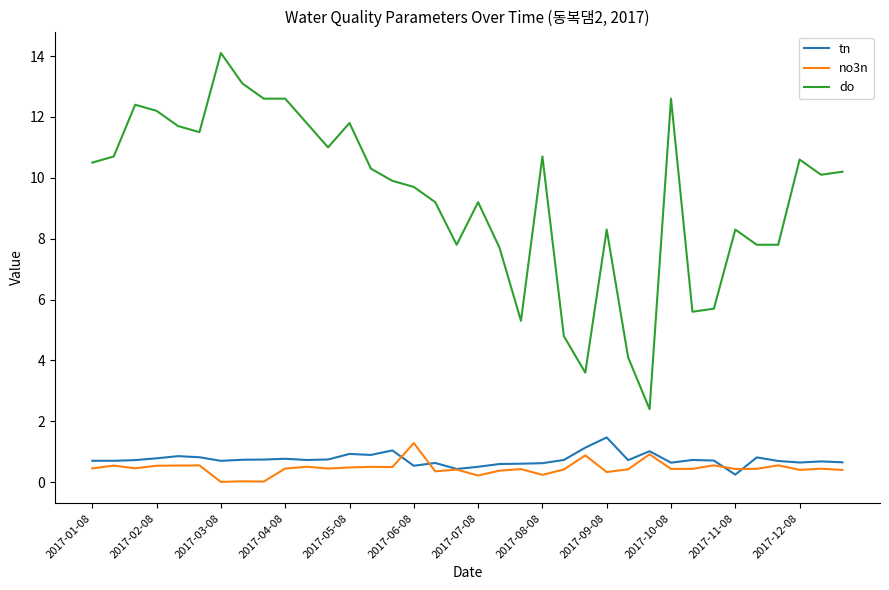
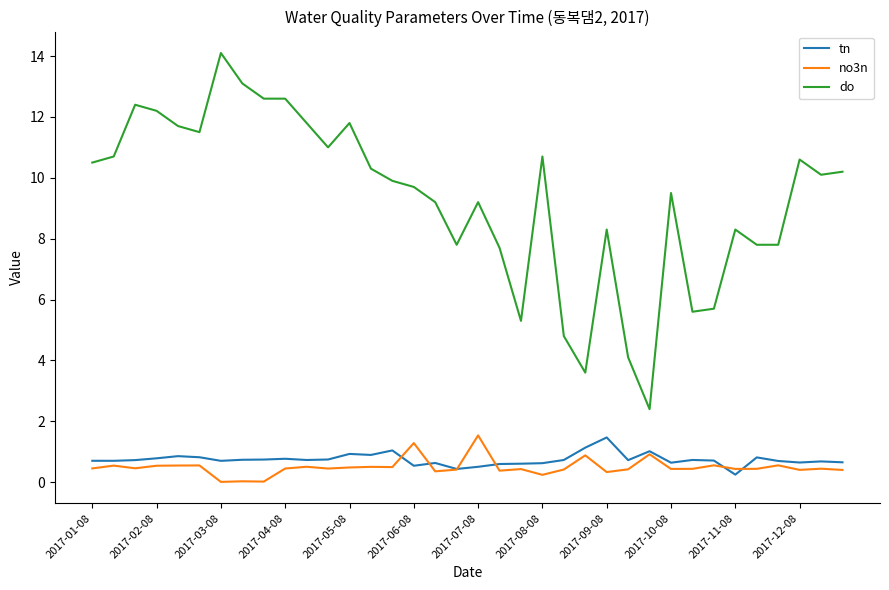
  {
    "tn": {
      "2017-01-08": 0.7,
      "2017-02-08": 0.8,
      "2017-03-08": 0.7,
      "2017-04-08": 0.8,
      "2017-05-08": 0.9,
      "2017-06-08": 0.5,
      "2017-07-08": 0.5,
      "2017-08-08": 0.6,
      "2017-09-08": 1.5,
      "2017-10-08": 0.6,
      "2017-11-08": 0.2,
      "2017-12-08": 0.6
    },
    "no3n": {
      "2017-01-08": 0.5,
      "2017-02-08": 0.5,
      "2017-03-08": 0.0,
      "2017-04-08": 0.5,
      "2017-05-08": 0.5,
      "2017-06-08": 1.3,
-     "2017-07-08": 0.2,
+     "2017-07-08": 1.5,
      "2017-08-08": 0.2,
      "2017-09-08": 0.3,
      "2017-10-08": 0.4,
      "2017-11-08": 0.4,
      "2017-12-08": 0.4
    },
    "do": {
      "2017-01-08": 10.5,
      "2017-02-08": 12.2,
      "2017-03-08": 14.1,
      "2017-04-08": 12.6,
      "2017-05-08": 11.8,
      "2017-06-08": 9.7,
      "2017-07-08": 9.2,
      "2017-08-08": 10.7,
      "2017-09-08": 8.3,
-     "2017-10-08": 12.6,
+     "2017-10-08": 9.5,
      "2017-11-08": 8.3,
      "2017-12-08": 10.6
    }
  }
